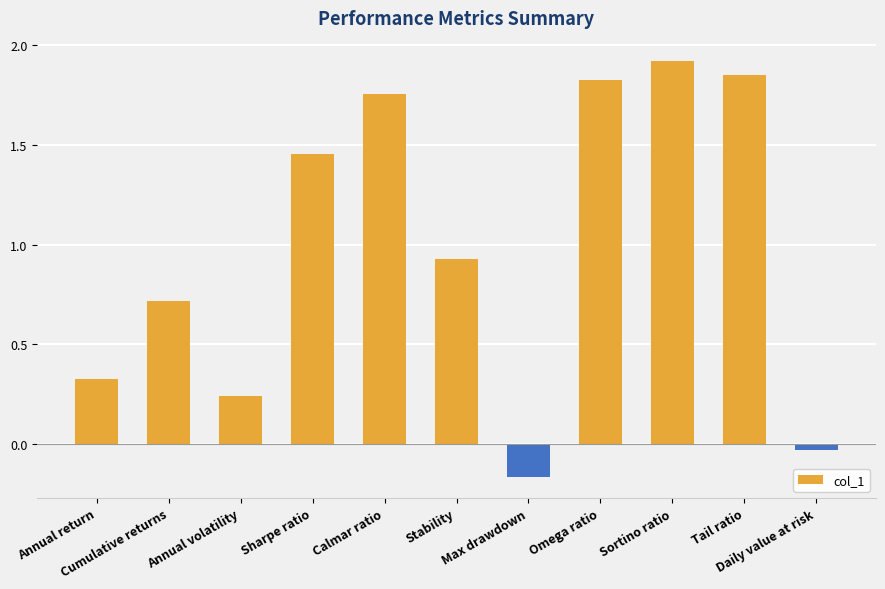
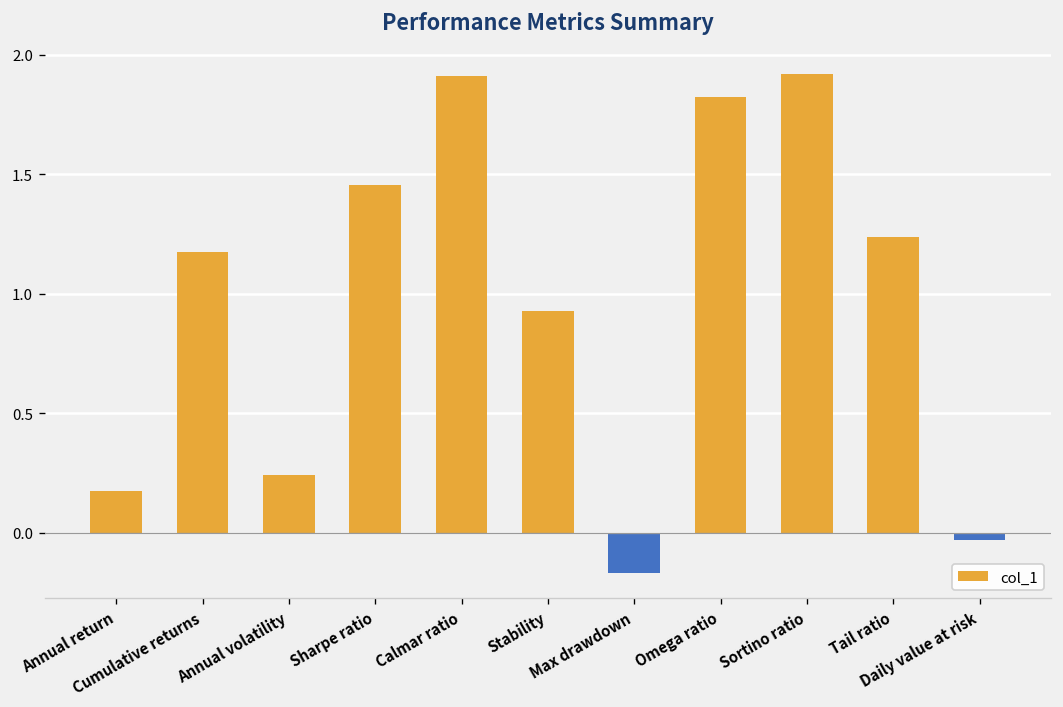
  {
-   "Annual return": 0.32,
-   "Cumulative returns": 0.72,
+   "Annual return": 0.18,
+   "Cumulative returns": 1.17,
    "Annual volatility": 0.24,
    "Sharpe ratio": 1.45,
-   "Calmar ratio": 1.76,
+   "Calmar ratio": 1.91,
    "Stability": 0.93,
    "Max drawdown": -0.17,
    "Omega ratio": 1.82,
    "Sortino ratio": 1.92,
-   "Tail ratio": 1.85,
+   "Tail ratio": 1.24,
    "Daily value at risk": -0.03
  }
